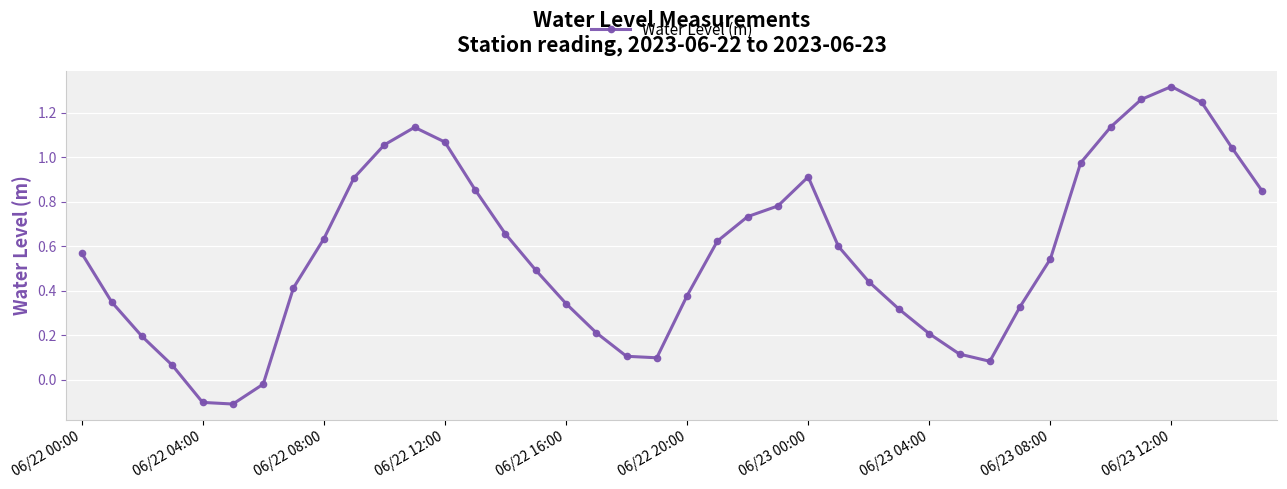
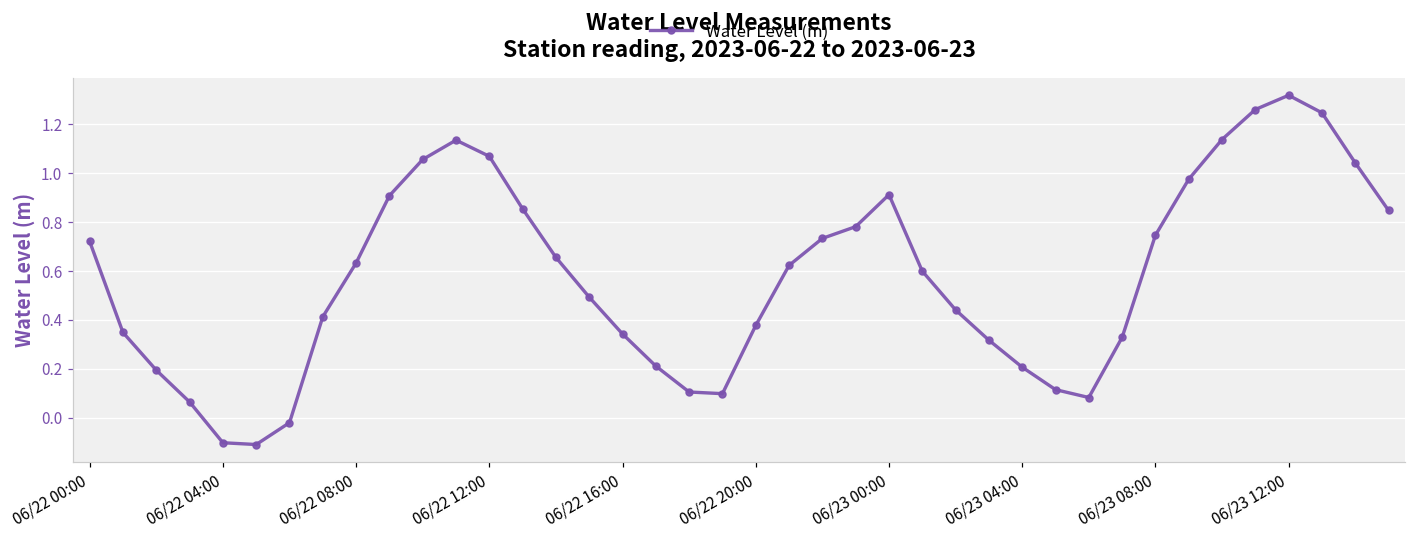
  {
-   "06/22 00:00": 0.57,
+   "06/22 00:00": 0.72,
    "06/22 04:00": -0.10,
    "06/22 08:00": 0.63,
    "06/22 12:00": 1.07,
    "06/22 16:00": 0.34,
    "06/22 20:00": 0.38,
    "06/23 00:00": 0.91,
    "06/23 04:00": 0.21,
-   "06/23 08:00": 0.54,
+   "06/23 08:00": 0.75,
    "06/23 12:00": 1.32
  }
